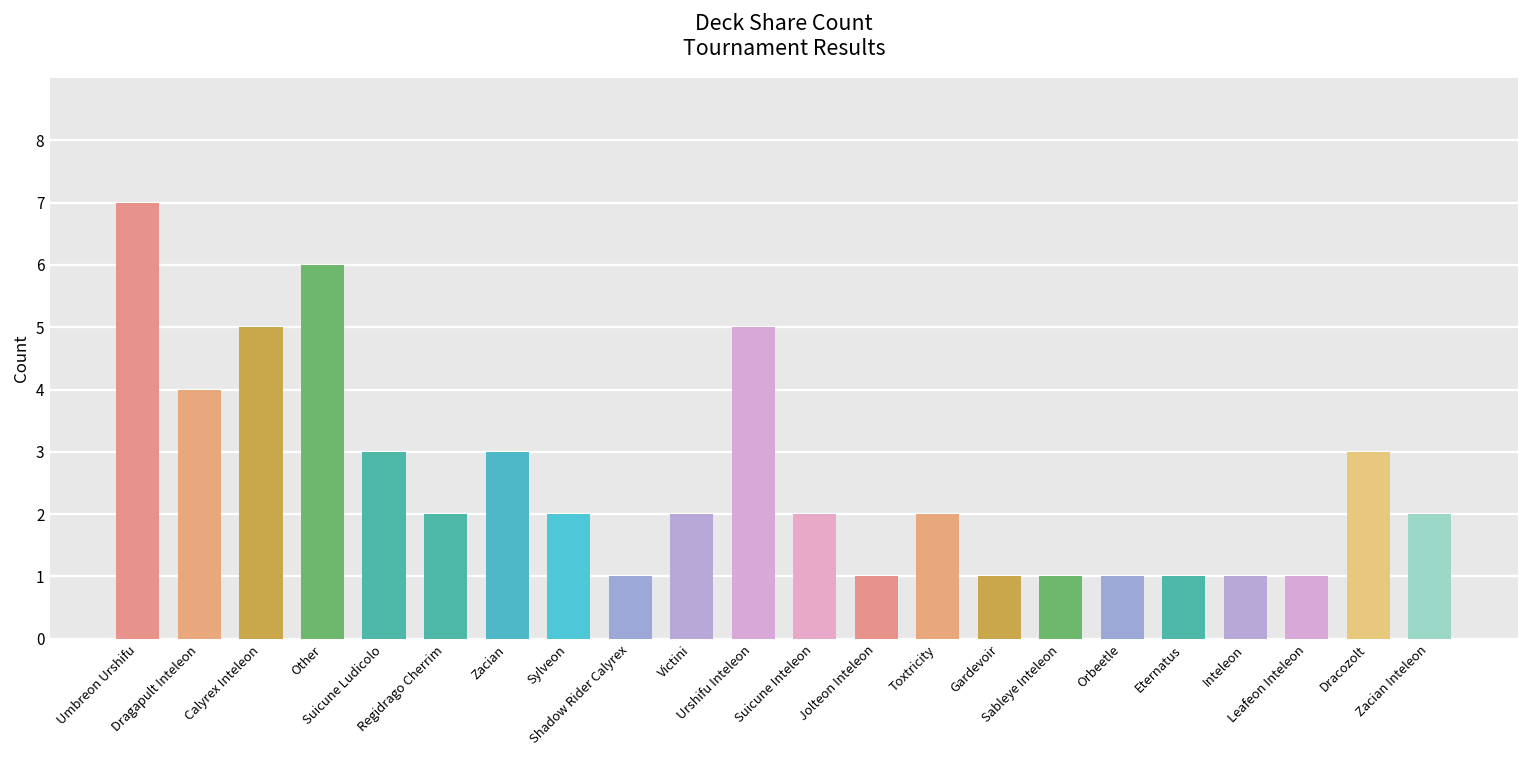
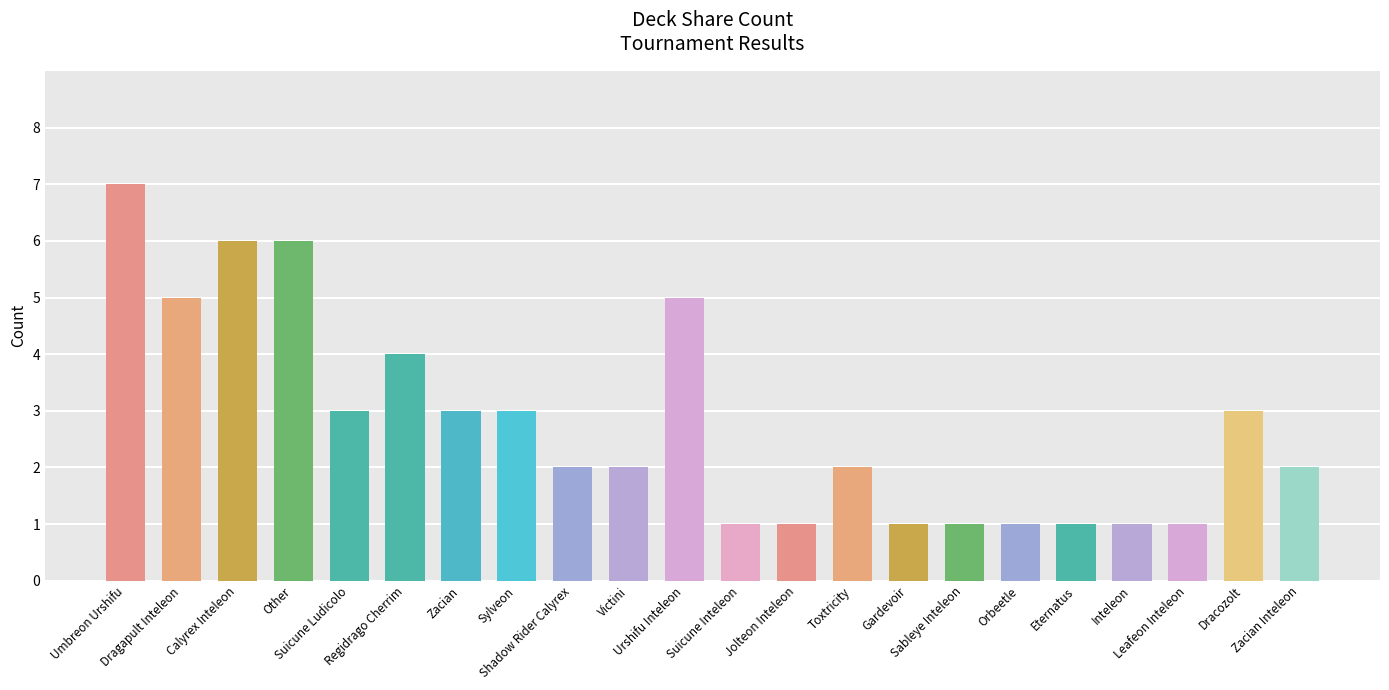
  {
    "Umbreon Urshifu": 7,
-   "Dragapult Inteleon": 4,
-   "Calyrex Inteleon": 5,
+   "Dragapult Inteleon": 5,
+   "Calyrex Inteleon": 6,
    "Other": 6,
    "Suicune Ludicolo": 3,
-   "Regidrago Cherrim": 2,
+   "Regidrago Cherrim": 4,
    "Zacian": 3,
-   "Sylveon": 2,
-   "Shadow Rider Calyrex": 1,
+   "Sylveon": 3,
+   "Shadow Rider Calyrex": 2,
    "Victini": 2,
    "Urshifu Inteleon": 5,
-   "Suicune Inteleon": 2,
+   "Suicune Inteleon": 1,
    "Jolteon Inteleon": 1,
    "Toxtricity": 2,
    "Gardevoir": 1,
    "Sableye Inteleon": 1,
    "Orbeetle": 1,
    "Eternatus": 1,
    "Inteleon": 1,
    "Leafeon Inteleon": 1,
    "Dracozolt": 3,
    "Zacian Inteleon": 2
  }
